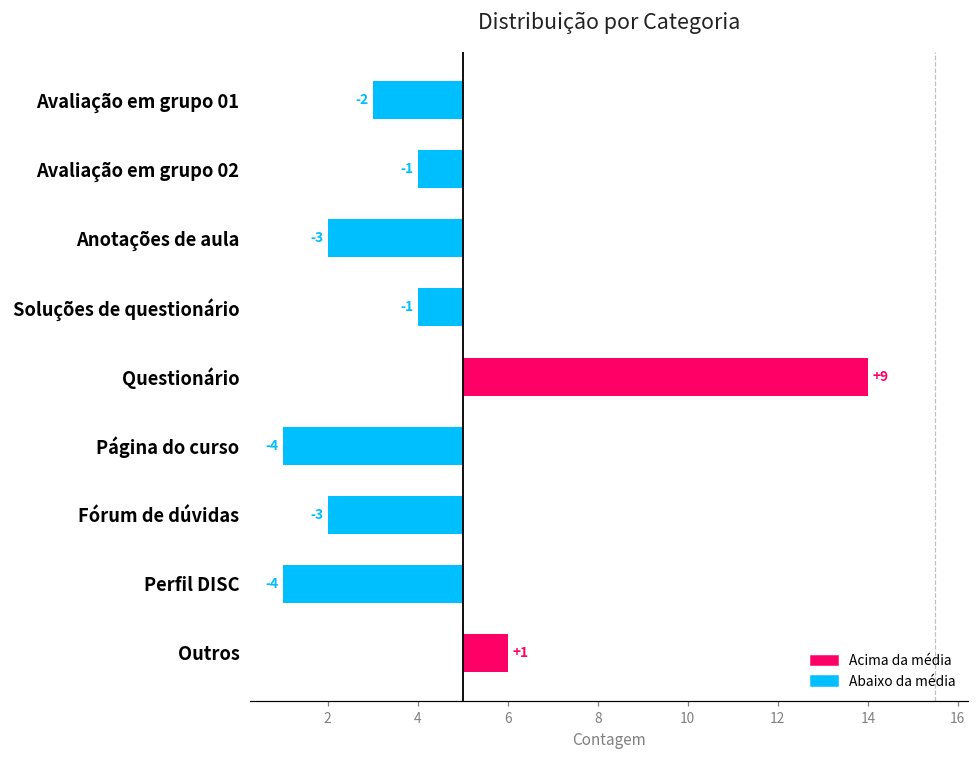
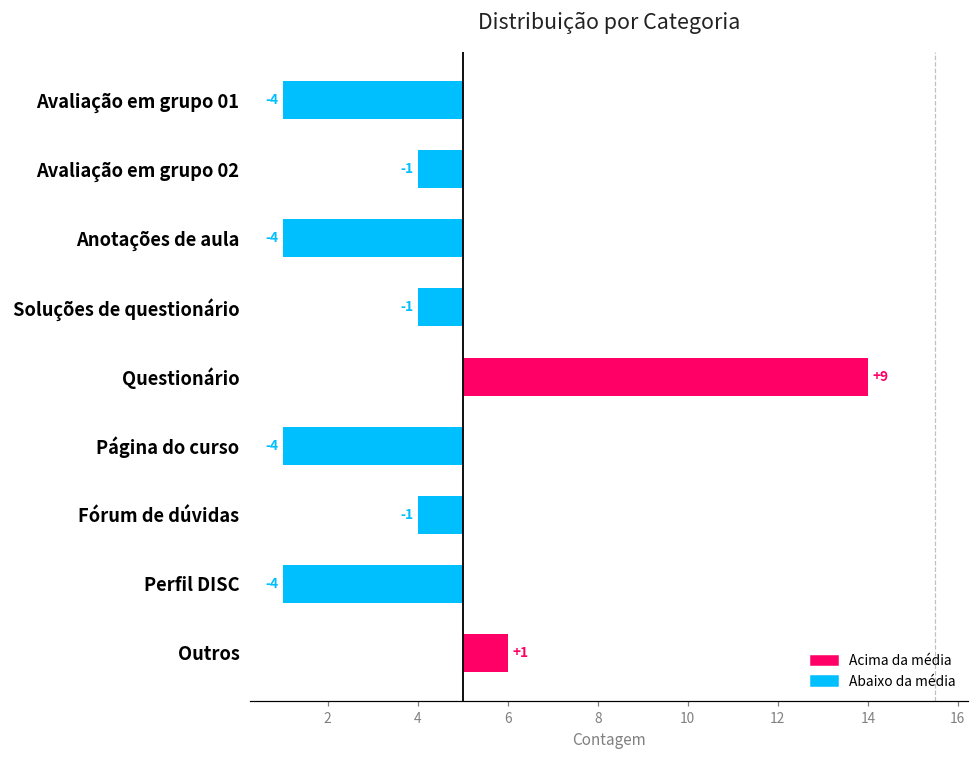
  {
-   "Avaliação em grupo 01": "-2",
+   "Avaliação em grupo 01": "-4",
    "Avaliação em grupo 02": "-1",
-   "Anotações de aula": "-3",
+   "Anotações de aula": "-4",
    "Soluções de questionário": "-1",
    "Questionário": "+9",
    "Página do curso": "-4",
-   "Fórum de dúvidas": "-3",
+   "Fórum de dúvidas": "-1",
    "Perfil DISC": "-4",
    "Outros": "+1"
  }
